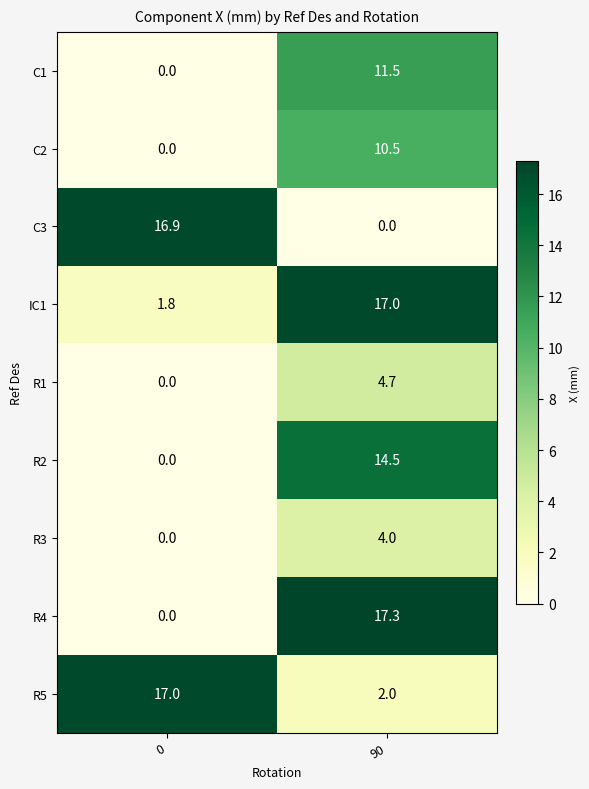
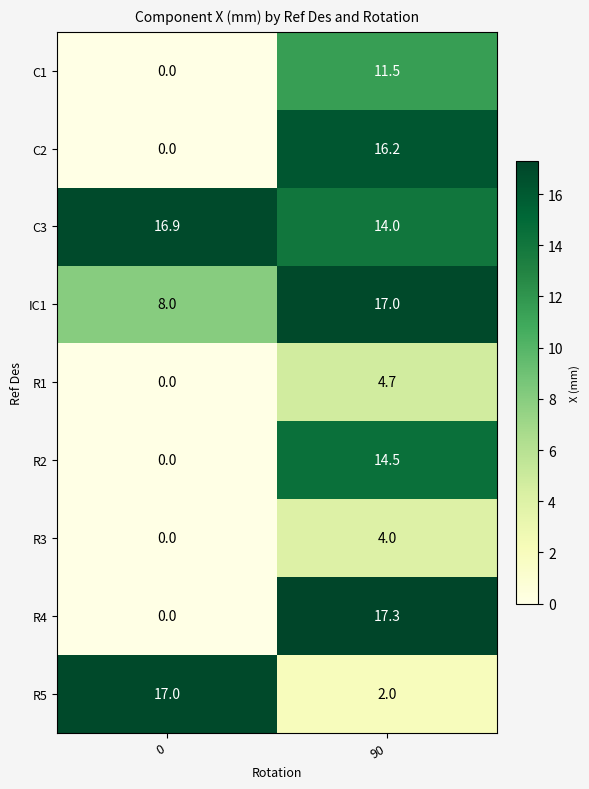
  {
    "C1": {
      "0": 0.0,
      "90": 11.5
    },
    "C2": {
      "0": 0.0,
-     "90": 10.5
+     "90": 16.2
    },
    "C3": {
      "0": 16.9,
-     "90": 0.0
+     "90": 14.0
    },
    "IC1": {
-     "0": 1.8,
+     "0": 8.0,
      "90": 17.0
    },
    "R1": {
      "0": 0.0,
      "90": 4.7
    },
    "R2": {
      "0": 0.0,
      "90": 14.5
    },
    "R3": {
      "0": 0.0,
      "90": 4.0
    },
    "R4": {
      "0": 0.0,
      "90": 17.3
    },
    "R5": {
      "0": 17.0,
      "90": 2.0
    }
  }
